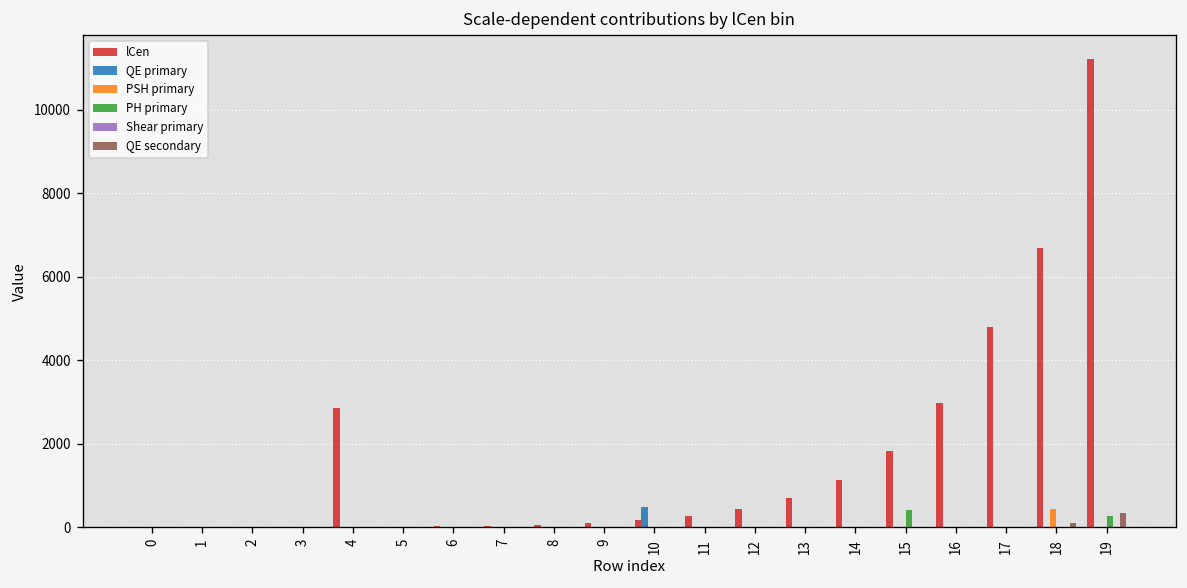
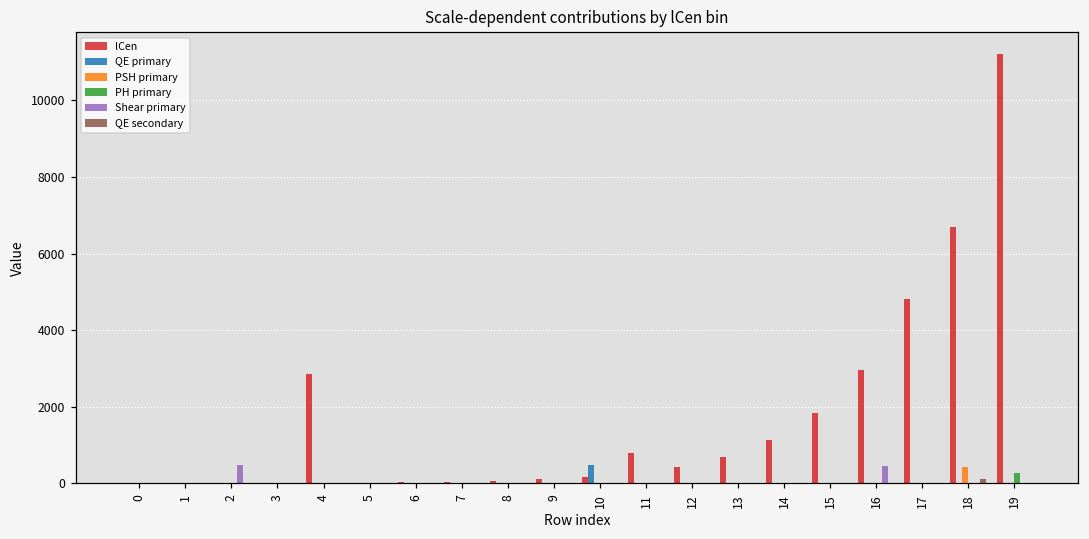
  {
    "lCen": {
      "4": 2800,
      "9": 100,
      "10": 200,
-     "11": 300,
+     "11": 800,
      "12": 400,
      "13": 700,
      "14": 1100,
      "15": 1800,
      "16": 3000,
      "17": 4800,
      "18": 6700,
      "19": 11200
    },
    "QE primary": {
      "0": 0,
      "1": 0,
      "2": 0,
      "3": 0,
      "4": 0,
      "5": 0,
      "10": 500,
      "19": 0
    },
    "PSH primary": {
      "0": 0,
      "1": 0,
      "2": 0,
      "3": 0,
      "4": 0,
      "5": 0,
      "18": 400,
      "19": 0
    },
    "PH primary": {
      "0": 0,
      "1": 0,
      "2": 0,
      "3": 0,
      "4": 0,
      "5": 0,
-     "15": 400,
+     "15": 0,
      "19": 300
    },
    "Shear primary": {
      "0": 0,
      "1": 0,
-     "2": 0,
+     "2": 500,
      "3": 0,
      "4": 0,
      "5": 0,
-     "16": 0,
+     "16": 500,
      "19": 0
    },
    "QE secondary": {
      "0": 0,
      "1": 0,
      "2": 0,
      "3": 0,
      "4": 0,
      "5": 0,
      "18": 100,
-     "19": 300
+     "19": 0
    }
  }
